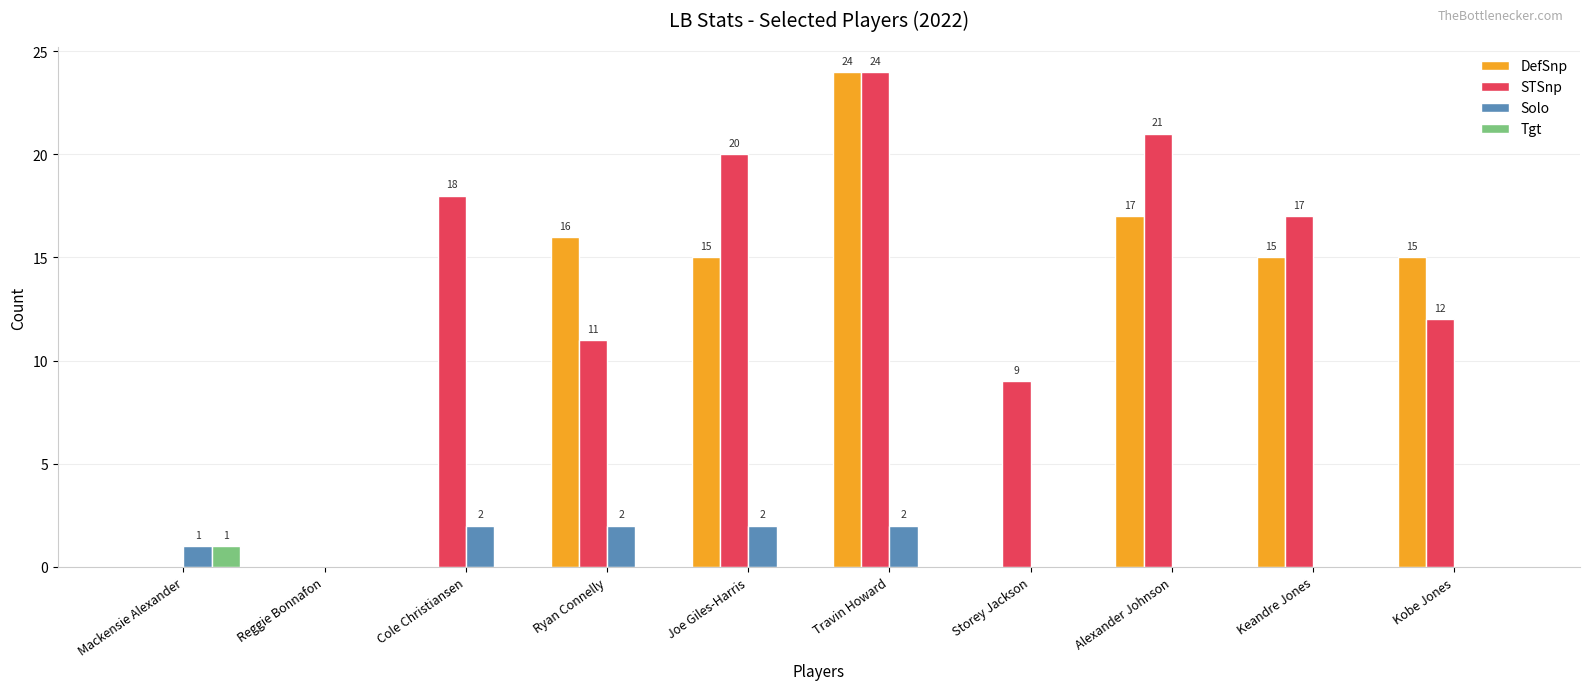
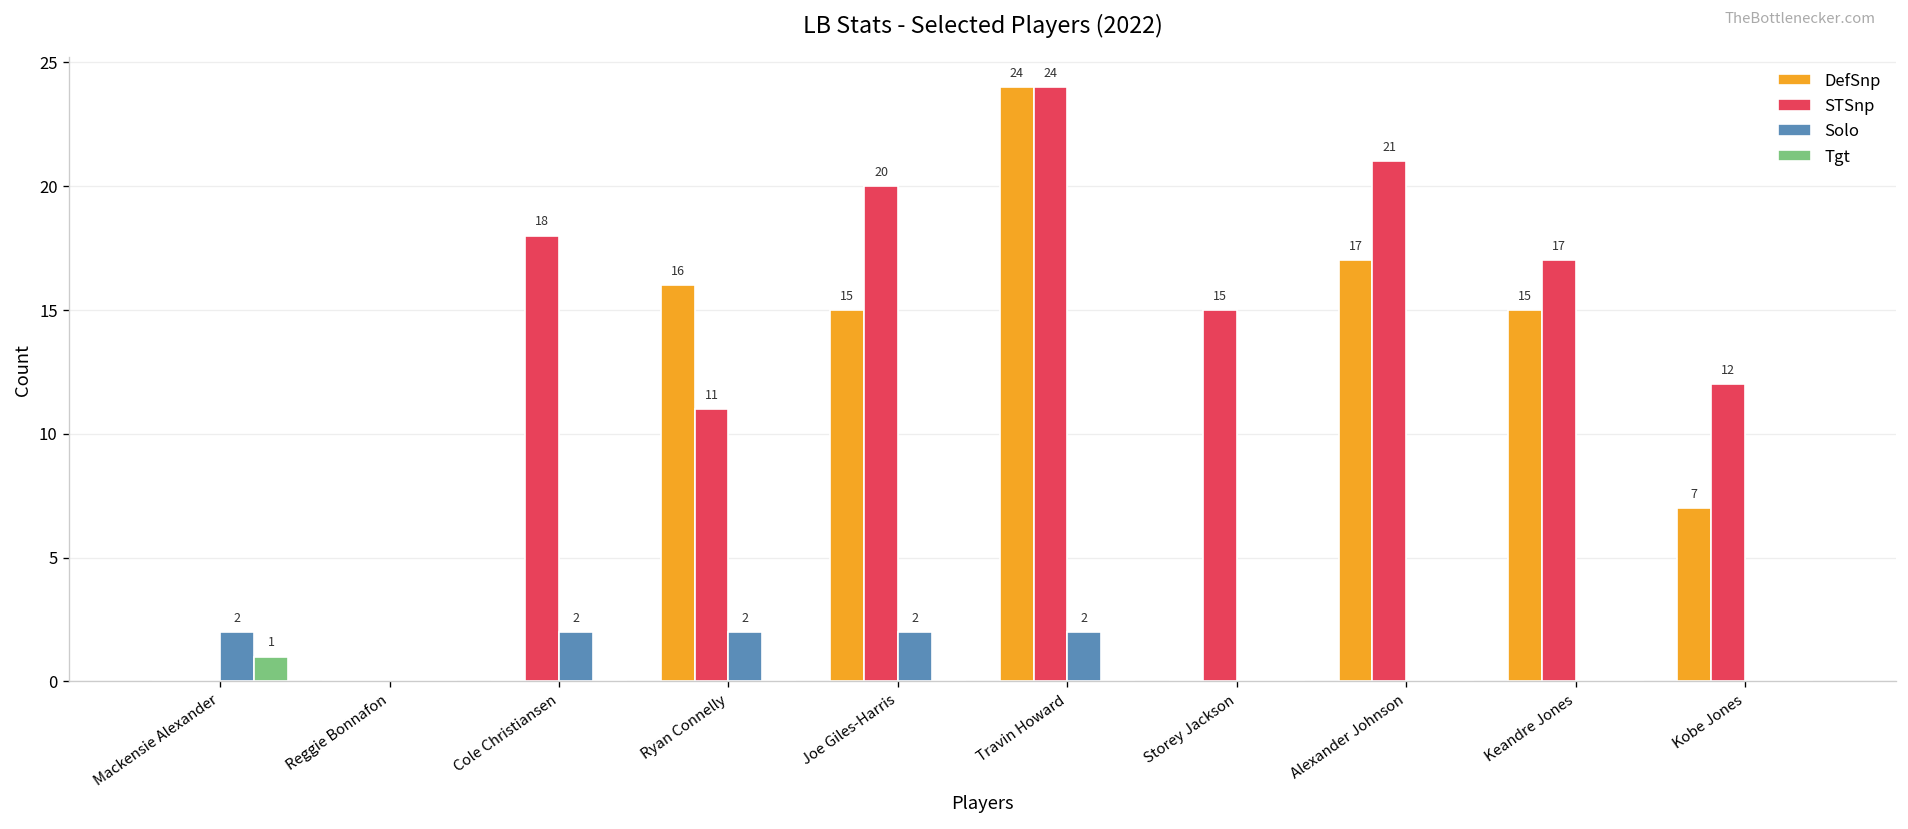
  {
    "DefSnp": {
      "Ryan Connelly": 16,
      "Joe Giles-Harris": 15,
      "Travin Howard": 24,
      "Alexander Johnson": 17,
      "Keandre Jones": 15,
-     "Kobe Jones": 15
+     "Kobe Jones": 7
    },
    "STSnp": {
      "Cole Christiansen": 18,
      "Ryan Connelly": 11,
      "Joe Giles-Harris": 20,
      "Travin Howard": 24,
-     "Storey Jackson": 9,
+     "Storey Jackson": 15,
      "Alexander Johnson": 21,
      "Keandre Jones": 17,
      "Kobe Jones": 12
    },
    "Solo": {
-     "Mackensie Alexander": 1,
+     "Mackensie Alexander": 2,
      "Cole Christiansen": 2,
      "Ryan Connelly": 2,
      "Joe Giles-Harris": 2,
      "Travin Howard": 2
    },
    "Tgt": {
      "Mackensie Alexander": 1
    }
  }
